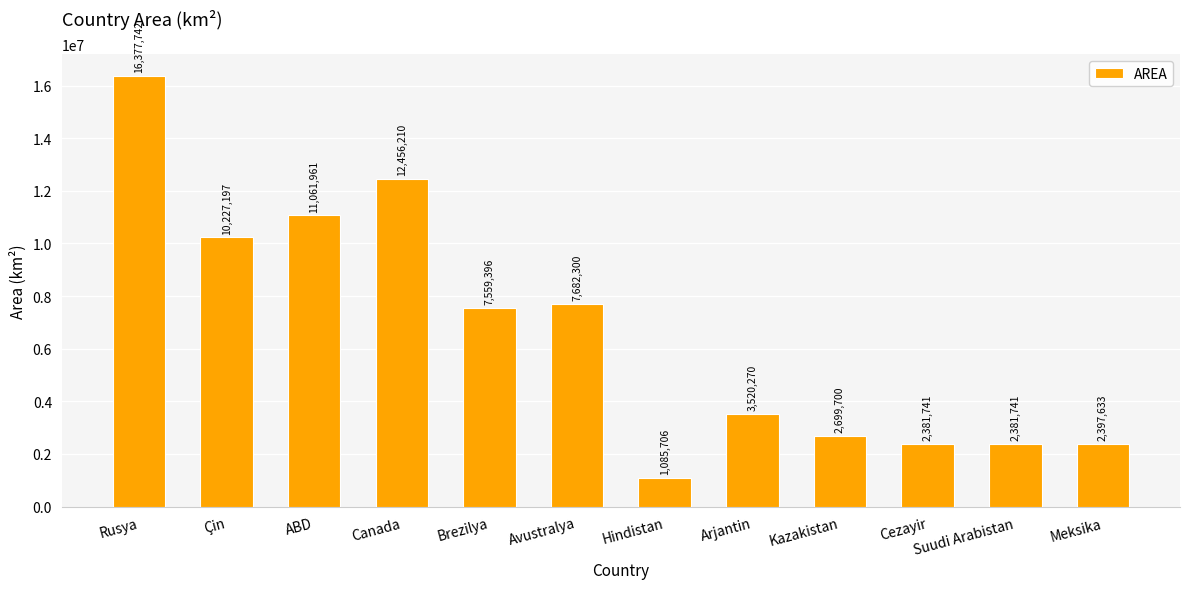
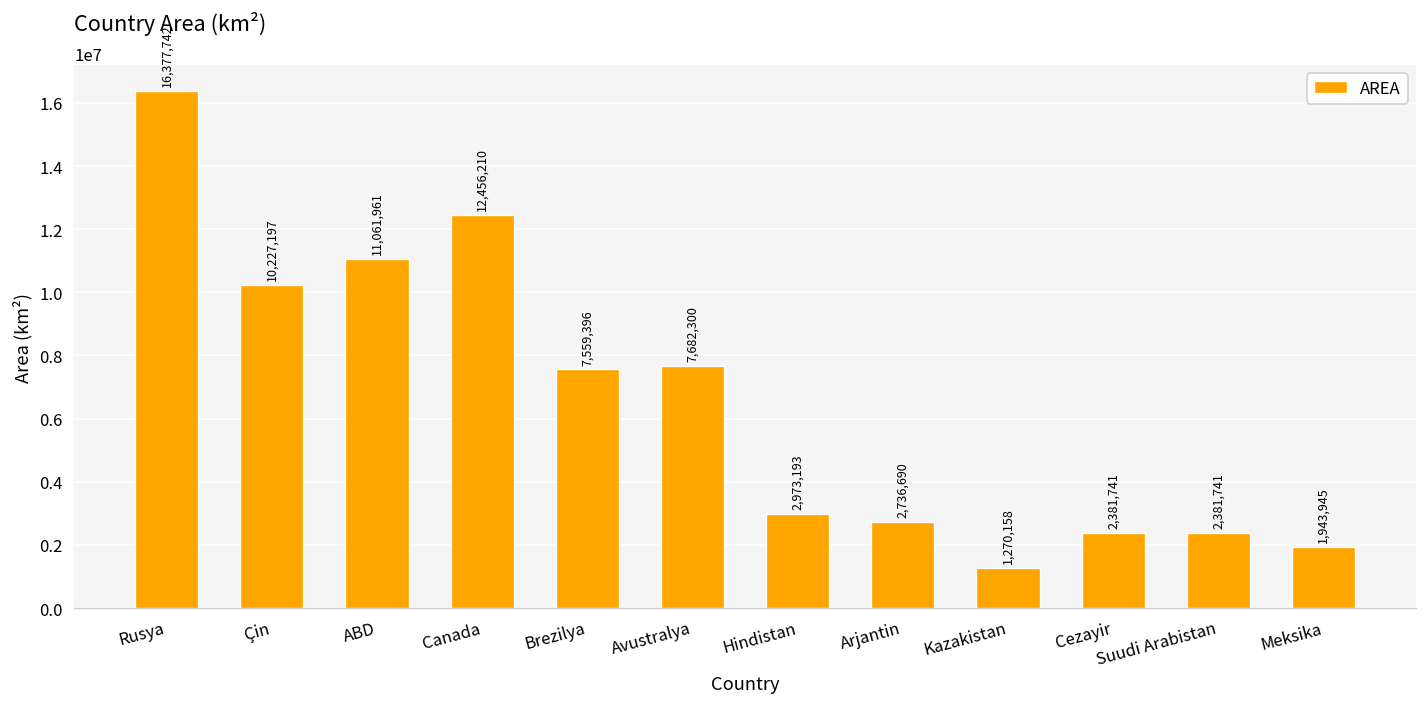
  {
    "Rusya": "16,377,742",
    "Çin": "10,227,197",
    "ABD": "11,061,961",
    "Canada": "12,456,210",
    "Brezilya": "7,559,396",
    "Avustralya": "7,682,300",
-   "Hindistan": "1,085,706",
-   "Arjantin": "3,520,270",
-   "Kazakistan": "2,699,700",
+   "Hindistan": "2,973,193",
+   "Arjantin": "2,736,690",
+   "Kazakistan": "1,270,158",
    "Cezayir": "2,381,741",
    "Suudi Arabistan": "2,381,741",
-   "Meksika": "2,397,633"
+   "Meksika": "1,943,945"
  }
